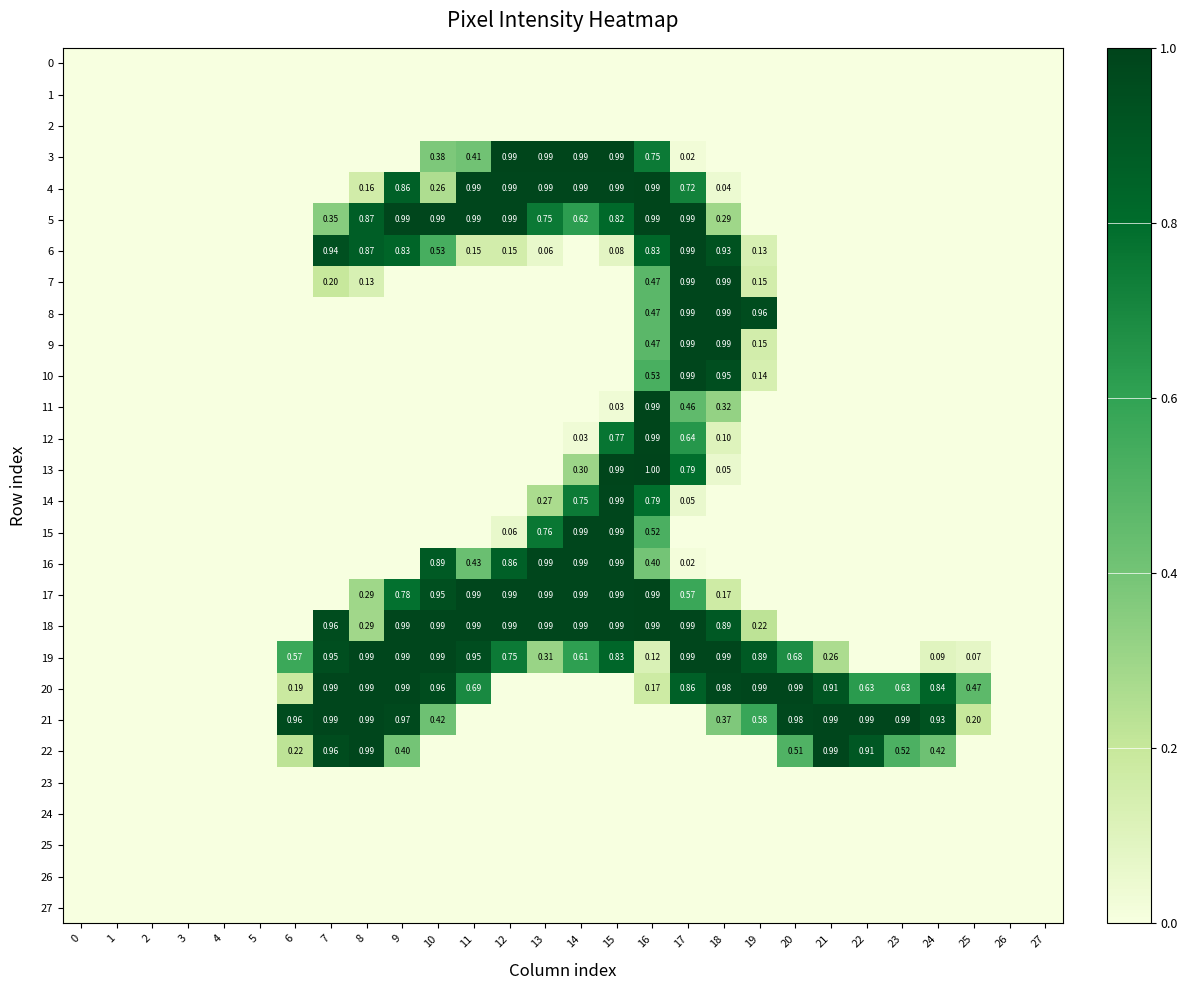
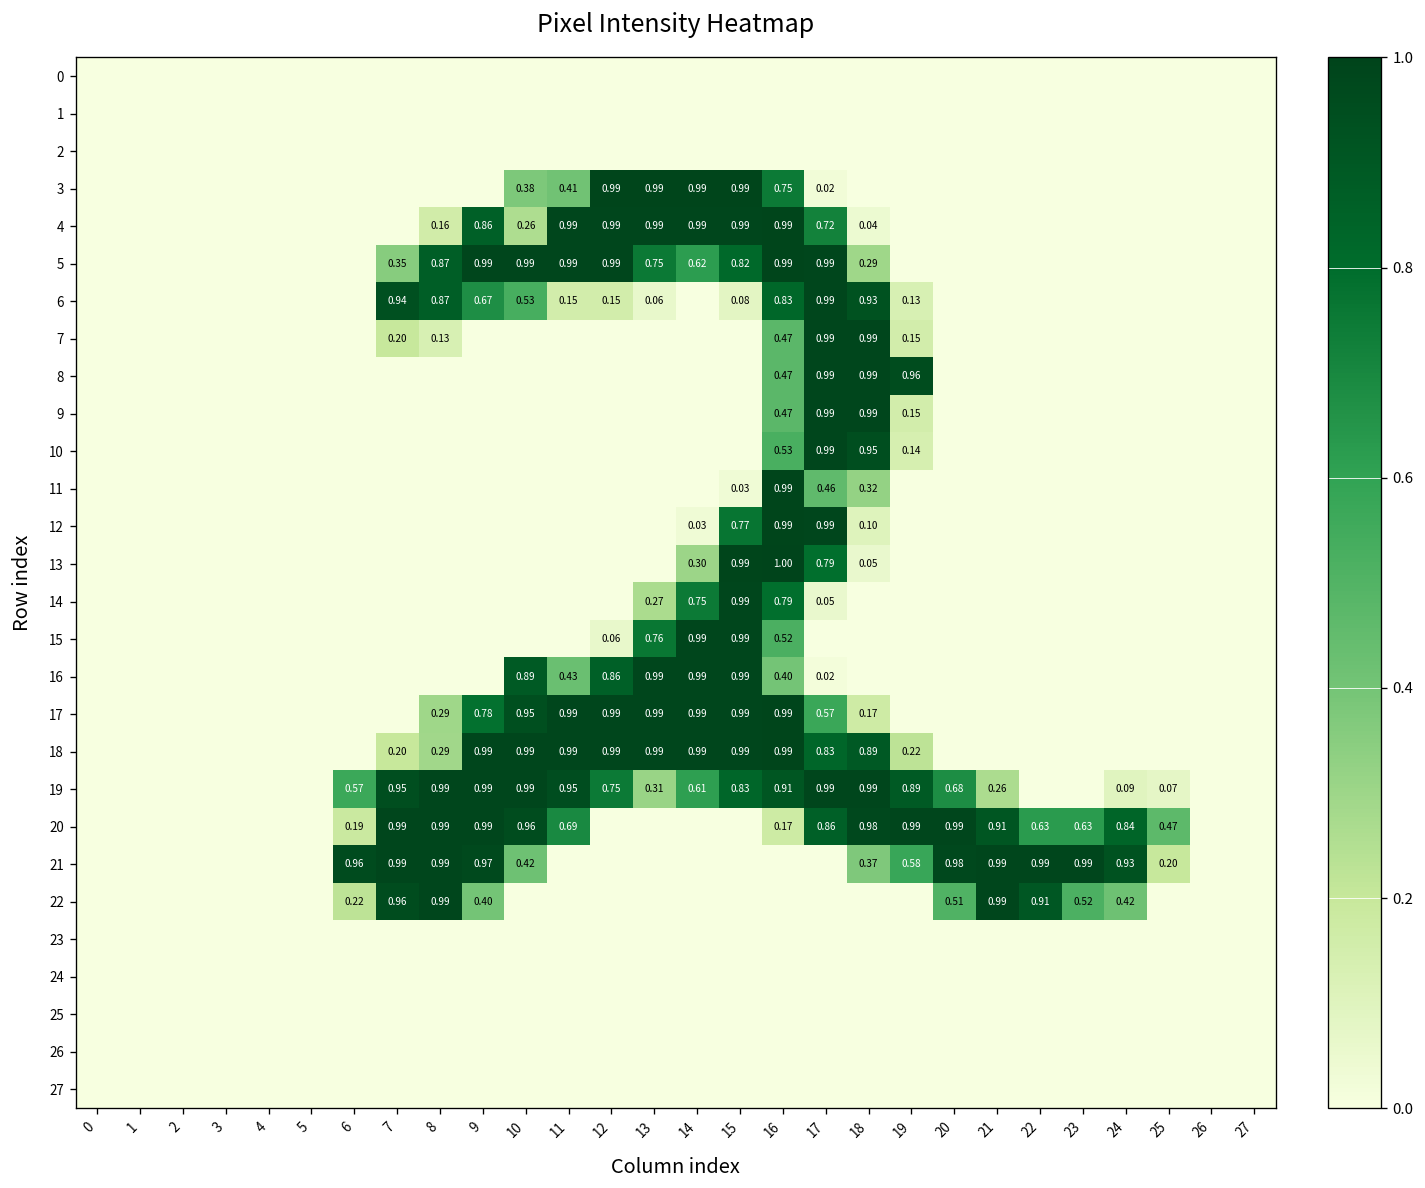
  {
    "3": {
      "10": 0.38,
      "11": 0.41,
      "12": 0.99,
      "13": 0.99,
      "14": 0.99,
      "15": 0.99,
      "16": 0.75,
      "17": 0.02
    },
    "4": {
      "8": 0.16,
      "9": 0.86,
      "10": 0.26,
      "11": 0.99,
      "12": 0.99,
      "13": 0.99,
      "14": 0.99,
      "15": 0.99,
      "16": 0.99,
      "17": 0.72,
      "18": 0.04
    },
    "5": {
      "7": 0.35,
      "8": 0.87,
      "9": 0.99,
      "10": 0.99,
      "11": 0.99,
      "12": 0.99,
      "13": 0.75,
      "14": 0.62,
      "15": 0.82,
      "16": 0.99,
      "17": 0.99,
      "18": 0.29
    },
    "6": {
      "7": 0.94,
      "8": 0.87,
-     "9": 0.83,
+     "9": 0.67,
      "10": 0.53,
      "11": 0.15,
      "12": 0.15,
      "13": 0.06,
      "15": 0.08,
      "16": 0.83,
      "17": 0.99,
      "18": 0.93,
      "19": 0.13
    },
    "7": {
      "7": 0.20,
      "8": 0.13,
      "16": 0.47,
      "17": 0.99,
      "18": 0.99,
      "19": 0.15
    },
    "8": {
      "16": 0.47,
      "17": 0.99,
      "18": 0.99,
      "19": 0.96
    },
    "9": {
      "16": 0.47,
      "17": 0.99,
      "18": 0.99,
      "19": 0.15
    },
    "10": {
      "16": 0.53,
      "17": 0.99,
      "18": 0.95,
      "19": 0.14
    },
    "11": {
      "15": 0.03,
      "16": 0.99,
      "17": 0.46,
      "18": 0.32
    },
    "12": {
      "14": 0.03,
      "15": 0.77,
      "16": 0.99,
-     "17": 0.64,
+     "17": 0.99,
      "18": 0.10
    },
    "13": {
      "14": 0.30,
      "15": 0.99,
      "16": 1.00,
      "17": 0.79,
      "18": 0.05
    },
    "14": {
      "13": 0.27,
      "14": 0.75,
      "15": 0.99,
      "16": 0.79,
      "17": 0.05
    },
    "15": {
      "12": 0.06,
      "13": 0.76,
      "14": 0.99,
      "15": 0.99,
      "16": 0.52
    },
    "16": {
      "10": 0.89,
      "11": 0.43,
      "12": 0.86,
      "13": 0.99,
      "14": 0.99,
      "15": 0.99,
      "16": 0.40,
      "17": 0.02
    },
    "17": {
      "8": 0.29,
      "9": 0.78,
      "10": 0.95,
      "11": 0.99,
      "12": 0.99,
      "13": 0.99,
      "14": 0.99,
      "15": 0.99,
      "16": 0.99,
      "17": 0.57,
      "18": 0.17
    },
    "18": {
-     "7": 0.96,
+     "7": 0.20,
      "8": 0.29,
      "9": 0.99,
      "10": 0.99,
      "11": 0.99,
      "12": 0.99,
      "13": 0.99,
      "14": 0.99,
      "15": 0.99,
      "16": 0.99,
-     "17": 0.99,
+     "17": 0.83,
      "18": 0.89,
      "19": 0.22
    },
    "19": {
      "6": 0.57,
      "7": 0.95,
      "8": 0.99,
      "9": 0.99,
      "10": 0.99,
      "11": 0.95,
      "12": 0.75,
      "13": 0.31,
      "14": 0.61,
      "15": 0.83,
-     "16": 0.12,
+     "16": 0.91,
      "17": 0.99,
      "18": 0.99,
      "19": 0.89,
      "20": 0.68,
      "21": 0.26,
      "24": 0.09,
      "25": 0.07
    },
    "20": {
      "6": 0.19,
      "7": 0.99,
      "8": 0.99,
      "9": 0.99,
      "10": 0.96,
      "11": 0.69,
      "16": 0.17,
      "17": 0.86,
      "18": 0.98,
      "19": 0.99,
      "20": 0.99,
      "21": 0.91,
      "22": 0.63,
      "23": 0.63,
      "24": 0.84,
      "25": 0.47
    },
    "21": {
      "6": 0.96,
      "7": 0.99,
      "8": 0.99,
      "9": 0.97,
      "10": 0.42,
      "18": 0.37,
      "19": 0.58,
      "20": 0.98,
      "21": 0.99,
      "22": 0.99,
      "23": 0.99,
      "24": 0.93,
      "25": 0.20
    },
    "22": {
      "6": 0.22,
      "7": 0.96,
      "8": 0.99,
      "9": 0.40,
      "20": 0.51,
      "21": 0.99,
      "22": 0.91,
      "23": 0.52,
      "24": 0.42
    }
  }
